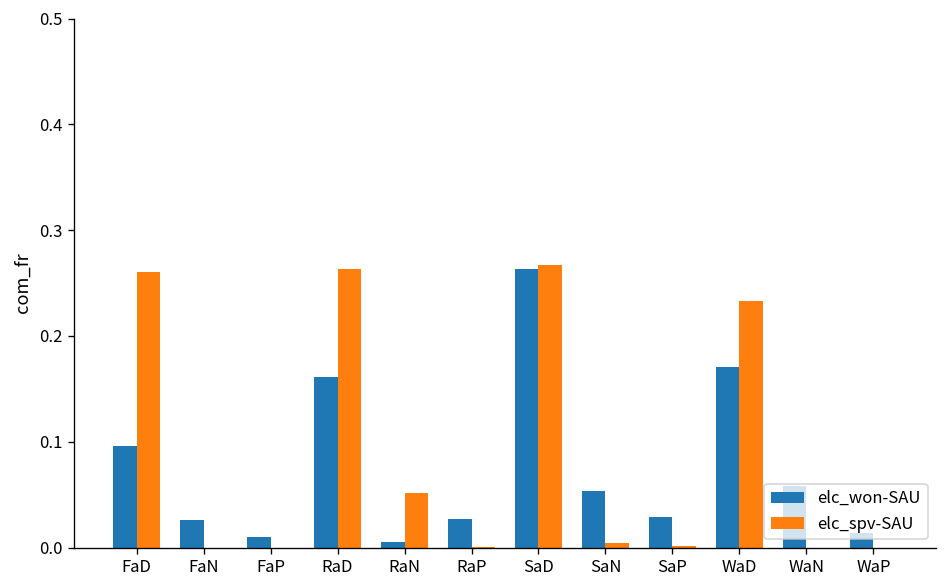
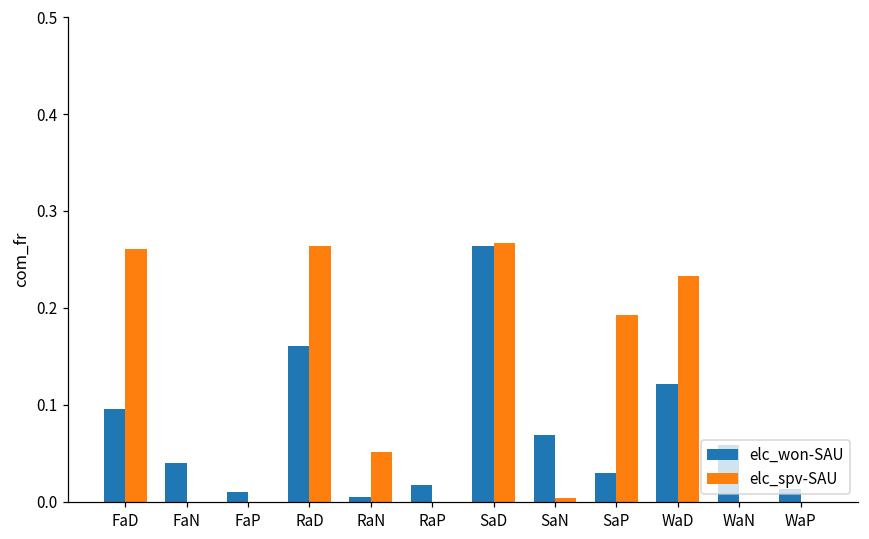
  {
    "elc_won-SAU": {
      "FaD": 0.10,
-     "FaN": 0.03,
+     "FaN": 0.04,
      "FaP": 0.01,
      "RaD": 0.16,
      "RaN": 0.00,
-     "RaP": 0.03,
+     "RaP": 0.02,
      "SaD": 0.26,
-     "SaN": 0.05,
+     "SaN": 0.07,
      "SaP": 0.03,
-     "WaD": 0.17
+     "WaD": 0.12
    },
    "elc_spv-SAU": {
      "FaD": 0.26,
      "FaP": 0.00,
      "RaD": 0.26,
      "RaN": 0.05,
      "SaD": 0.27,
      "SaN": 0.00,
-     "SaP": 0.00,
+     "SaP": 0.19,
      "WaD": 0.23,
      "WaN": 0.00,
      "WaP": 0.00
    }
  }
